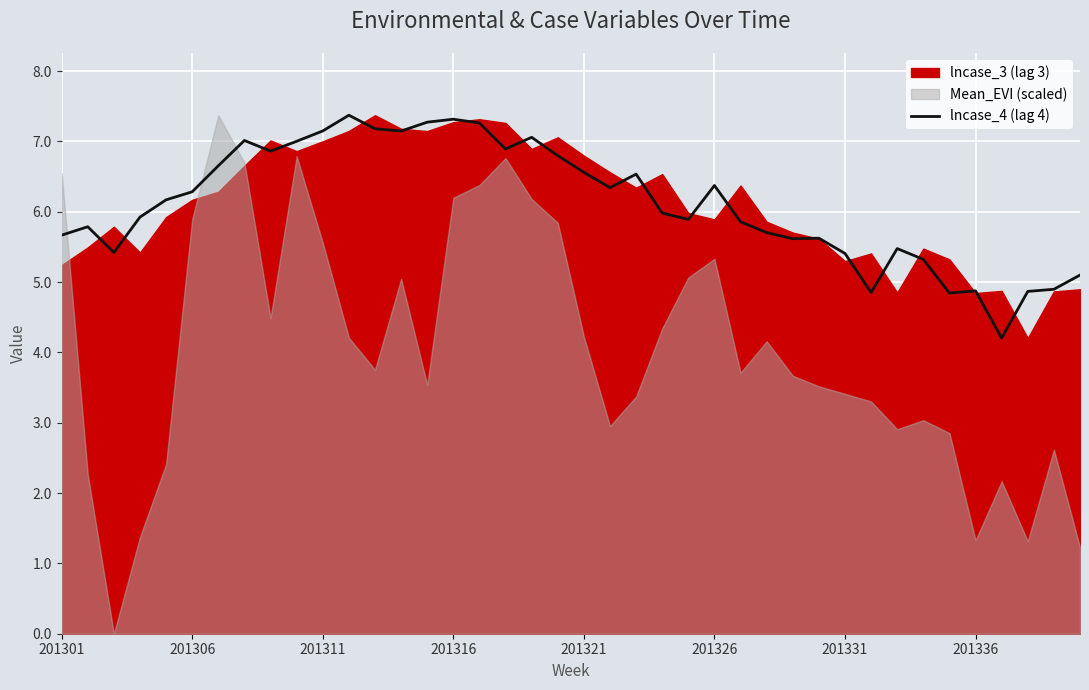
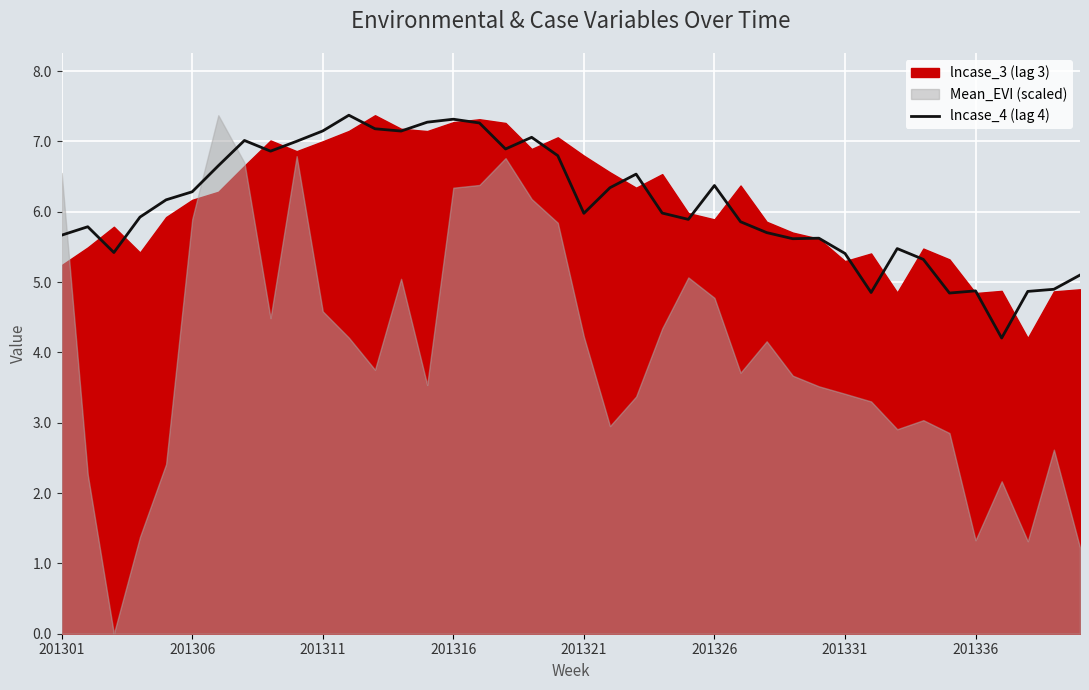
  {
    "lncase_4 (lag 4)": {
      "201301": 5.7,
      "201306": 6.3,
      "201311": 7.1,
      "201316": 7.3,
-     "201321": 6.6,
+     "201321": 6.0,
      "201326": 6.4,
      "201331": 5.4
    },
    "lncase_3 (lag 3)": {
      "201301": 5.2,
      "201306": 6.2,
      "201311": 7.0,
      "201316": 7.3,
      "201321": 6.8,
      "201326": 5.9,
      "201331": 5.3
    },
    "Mean_EVI (scaled)": {
      "201301": 6.6,
      "201306": 5.9,
-     "201311": 5.6,
-     "201316": 6.2,
+     "201311": 4.6,
+     "201316": 6.3,
      "201321": 4.2,
-     "201326": 5.3,
+     "201326": 4.8,
      "201331": 3.4,
      "201336": 1.3
    }
  }
